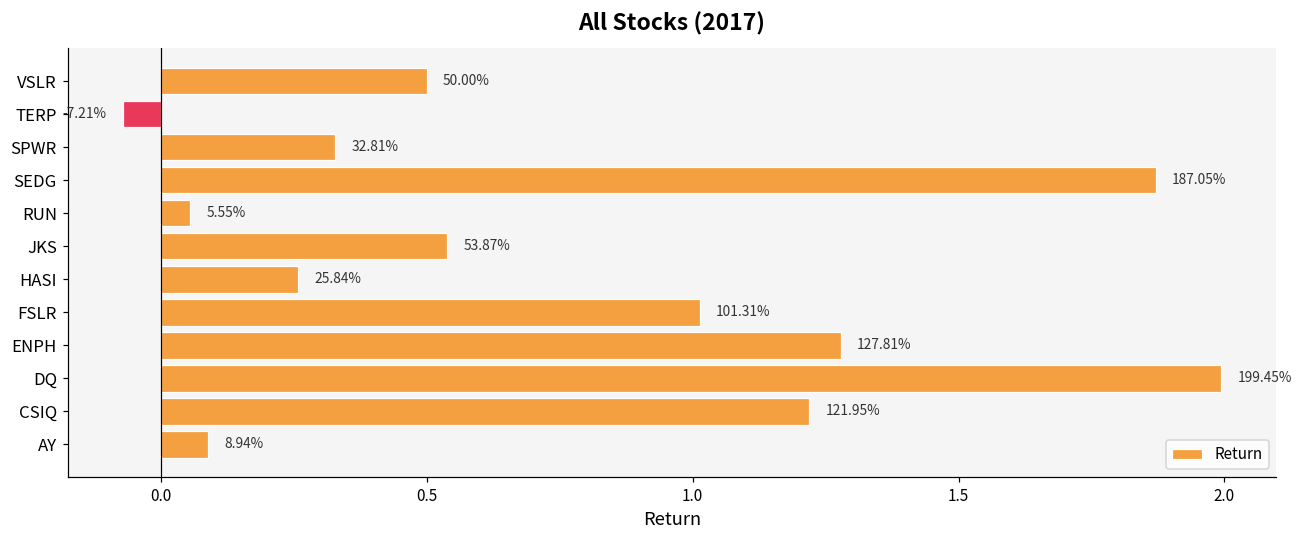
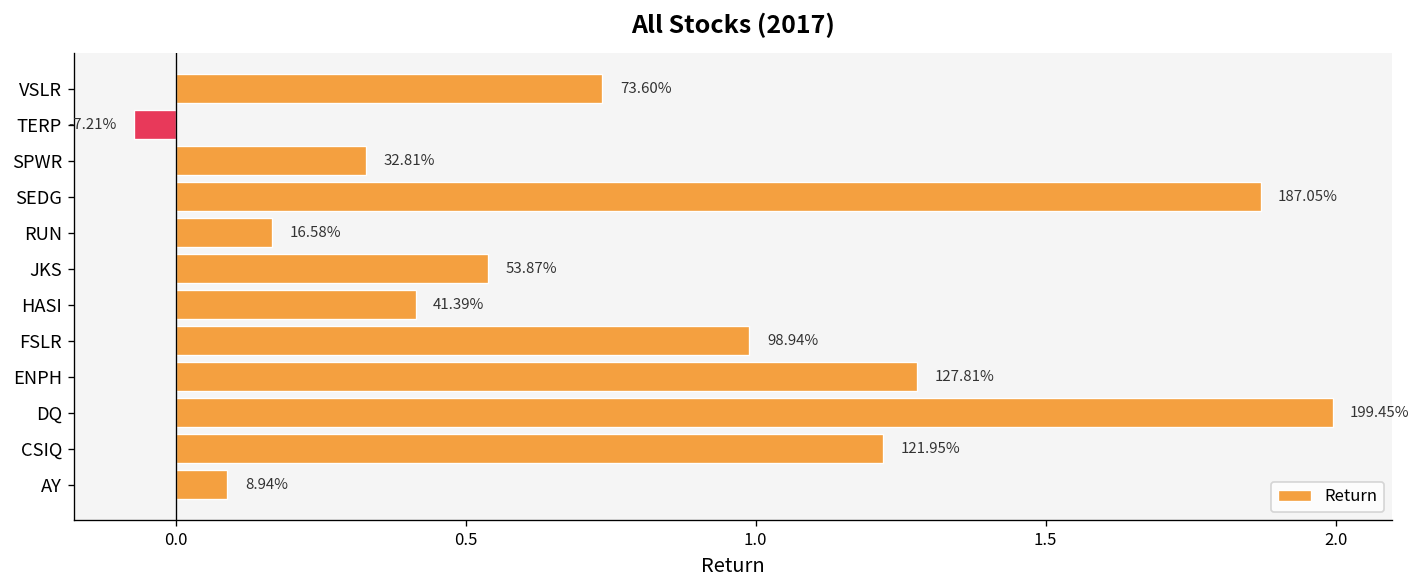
  {
-   "VSLR": "50.00%",
+   "VSLR": "73.60%",
    "TERP": "-7.21%",
    "SPWR": "32.81%",
    "SEDG": "187.05%",
-   "RUN": "5.55%",
+   "RUN": "16.58%",
    "JKS": "53.87%",
-   "HASI": "25.84%",
-   "FSLR": "101.31%",
+   "HASI": "41.39%",
+   "FSLR": "98.94%",
    "ENPH": "127.81%",
    "DQ": "199.45%",
    "CSIQ": "121.95%",
    "AY": "8.94%"
  }
